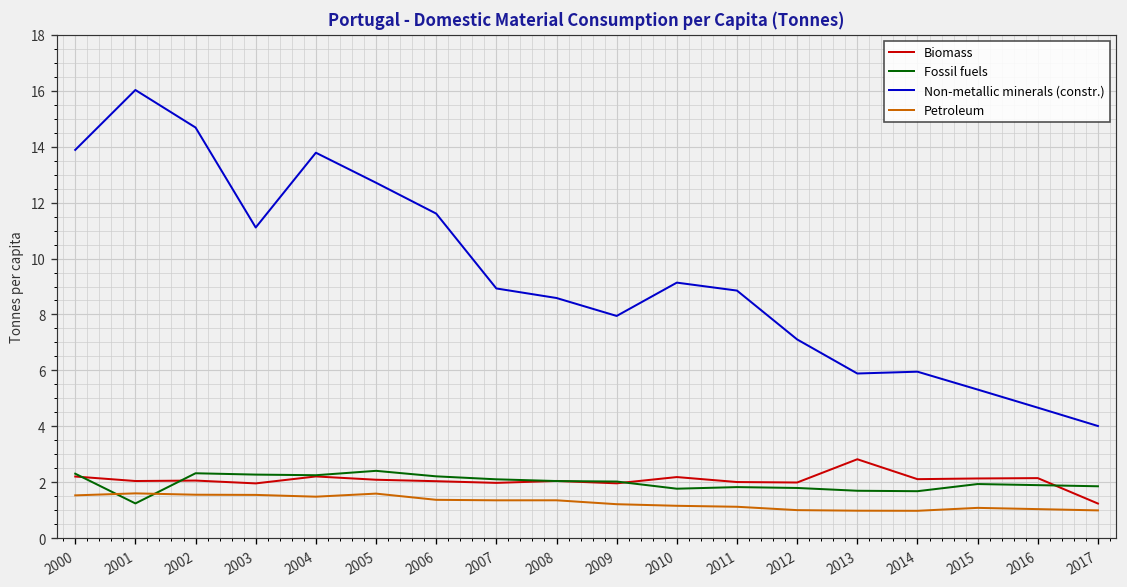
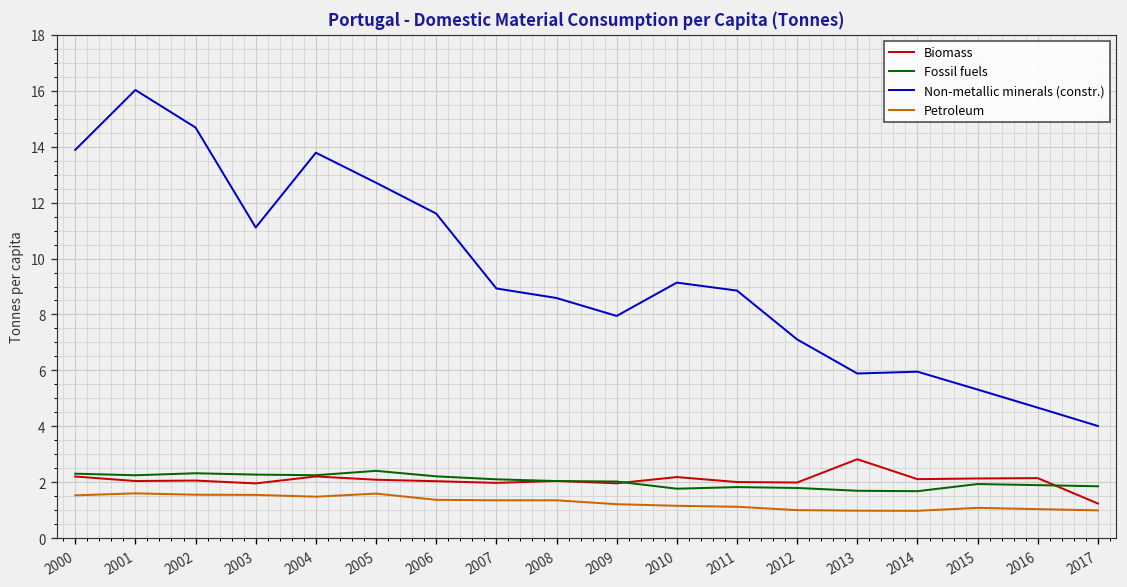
  {
    "Biomass": {
      "2001": 2.0,
      "2002": 2.1,
      "2003": 2.0,
      "2005": 2.1,
      "2006": 2.0,
      "2007": 2.0,
      "2010": 2.2,
      "2011": 2.0,
      "2012": 2.0,
      "2013": 2.8,
      "2014": 2.1,
      "2015": 2.1,
      "2016": 2.1,
      "2017": 1.2
    },
    "Fossil fuels": {
-     "2001": 1.2,
+     "2001": 2.2,
      "2002": 2.3,
      "2003": 2.3,
      "2005": 2.4,
      "2006": 2.2,
      "2007": 2.1,
      "2010": 1.8,
      "2011": 1.8,
      "2012": 1.8,
      "2013": 1.7,
      "2014": 1.7,
      "2015": 1.9,
      "2016": 1.9,
      "2017": 1.9
    },
    "Non-metallic minerals (constr.)": {
      "2000": 13.9,
      "2001": 16.0,
      "2002": 14.7,
      "2003": 11.1,
      "2004": 13.8,
      "2005": 12.7,
      "2006": 11.6,
      "2007": 8.9,
      "2008": 8.6,
      "2009": 7.9,
      "2010": 9.1,
      "2011": 8.9,
      "2012": 7.1,
      "2013": 5.9,
      "2014": 6.0,
      "2015": 5.3,
      "2016": 4.7,
      "2017": 4.0
    },
    "Petroleum": {
      "2000": 1.5,
      "2001": 1.6,
      "2002": 1.6,
      "2003": 1.5,
      "2004": 1.5,
      "2005": 1.6,
      "2006": 1.4,
      "2007": 1.4,
      "2008": 1.4,
      "2009": 1.2,
      "2010": 1.2,
      "2011": 1.1,
      "2012": 1.0,
      "2013": 1.0,
      "2014": 1.0,
      "2015": 1.1,
      "2016": 1.0,
      "2017": 1.0
    }
  }
